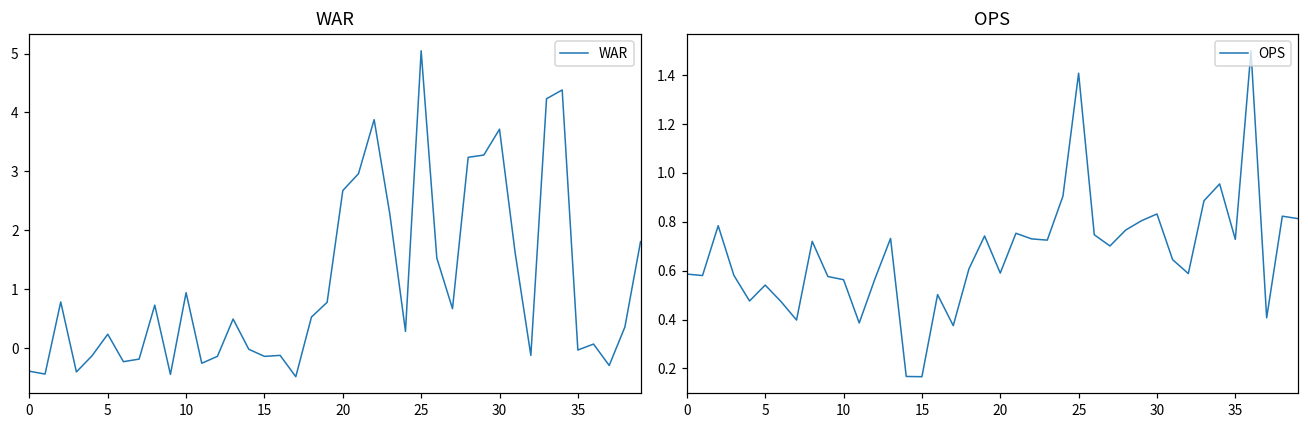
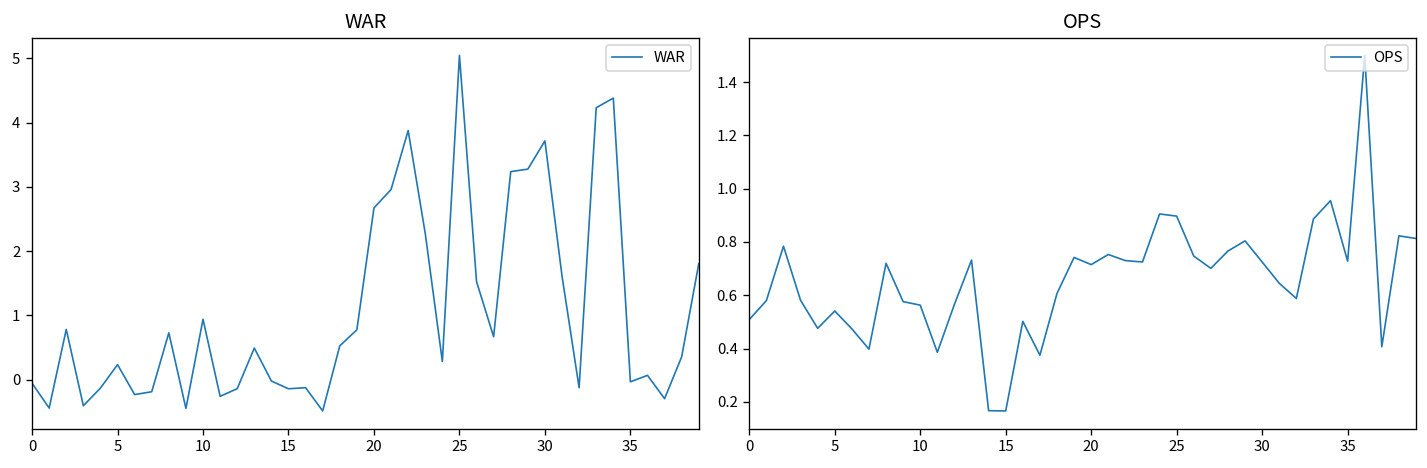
  {
    "WAR": {
-     "0": -0.4,
+     "0": -0.1,
      "5": 0.2,
      "10": 0.9,
      "15": -0.1,
      "20": 2.7,
      "25": 5.0,
      "30": 3.7,
      "35": 0.0
    },
    "OPS": {
-     "0": 0.59,
+     "0": 0.51,
      "5": 0.54,
      "10": 0.56,
      "15": 0.17,
-     "20": 0.59,
-     "25": 1.41,
-     "30": 0.83,
+     "20": 0.72,
+     "25": 0.90,
+     "30": 0.73,
      "35": 0.73
    }
  }
